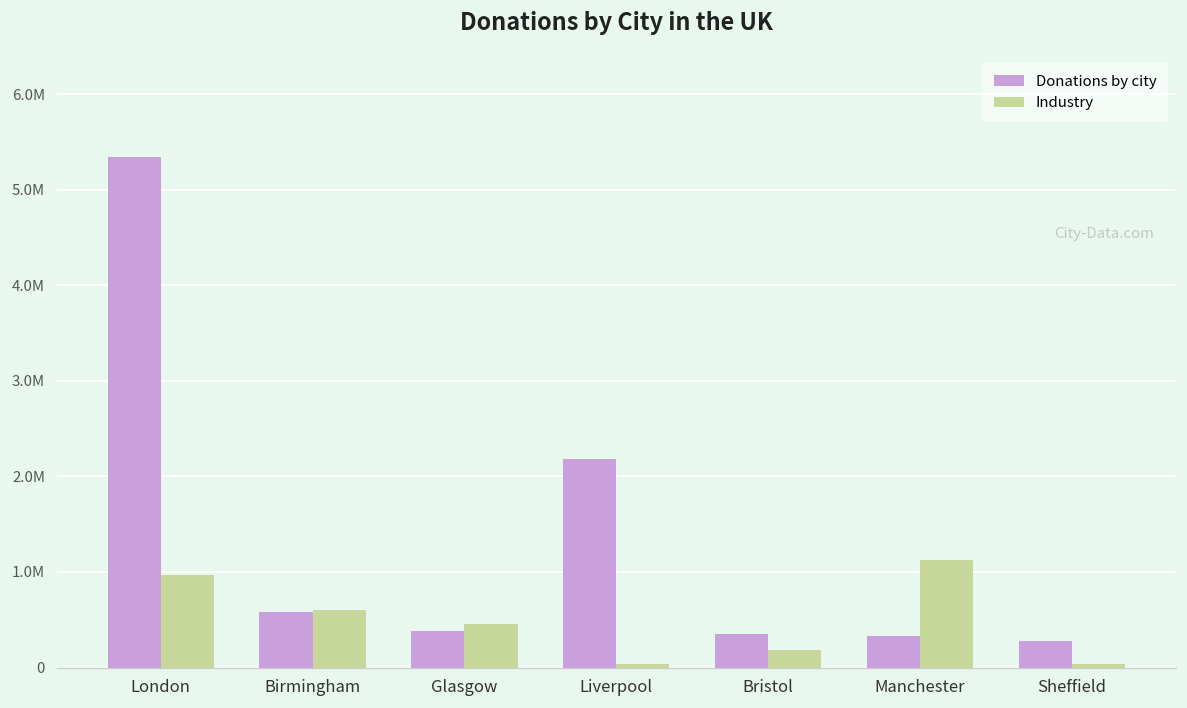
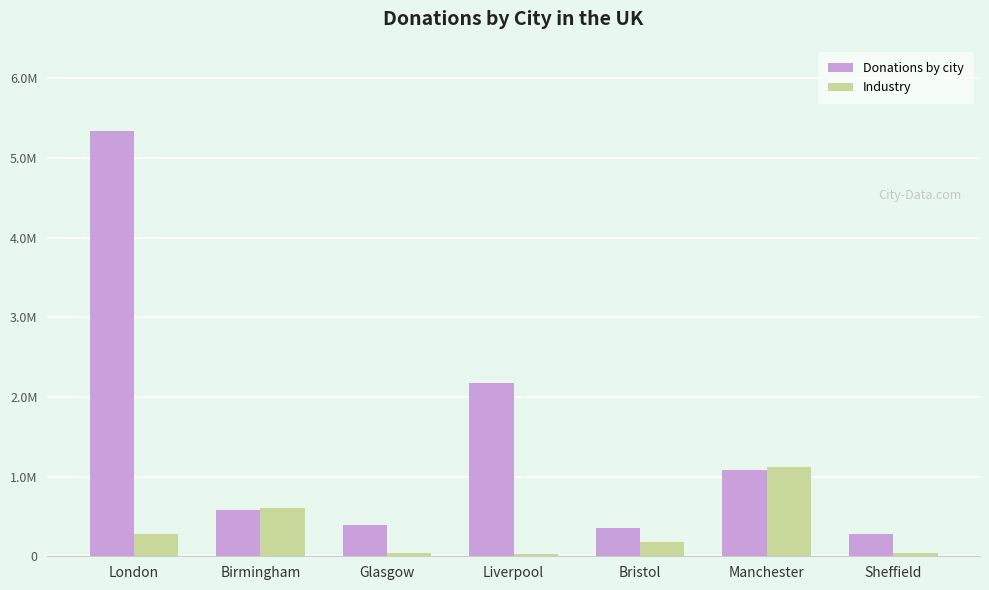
  {
    "Donations by city": {
      "London": 5300000,
      "Birmingham": 600000,
      "Glasgow": 400000,
      "Liverpool": 2200000,
      "Bristol": 400000,
-     "Manchester": 300000,
+     "Manchester": 1100000,
      "Sheffield": 300000
    },
    "Industry": {
-     "London": 1000000,
+     "London": 300000,
      "Birmingham": 600000,
-     "Glasgow": 500000,
+     "Glasgow": 0,
      "Liverpool": 0,
      "Bristol": 200000,
      "Manchester": 1100000,
      "Sheffield": 0
    }
  }
